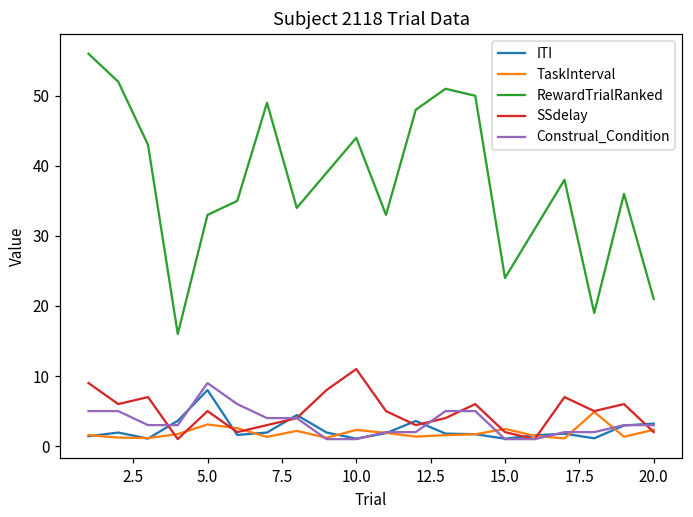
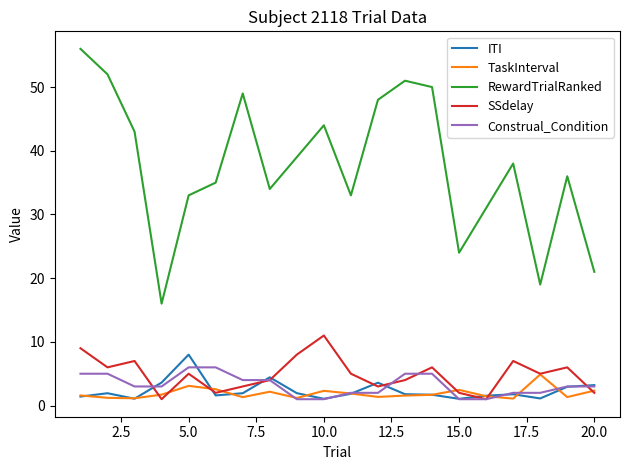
  {
    "ITI": {
      "5.0": 8
    },
    "TaskInterval": {
      "5.0": 3,
      "10.0": 2,
      "15.0": 2
    },
    "RewardTrialRanked": {
      "5.0": 33,
      "10.0": 44,
      "15.0": 24,
      "20.0": 21
    },
    "SSdelay": {
      "5.0": 5,
      "10.0": 11,
      "15.0": 2
    },
    "Construal_Condition": {
-     "5.0": 9
+     "5.0": 6
    }
  }
